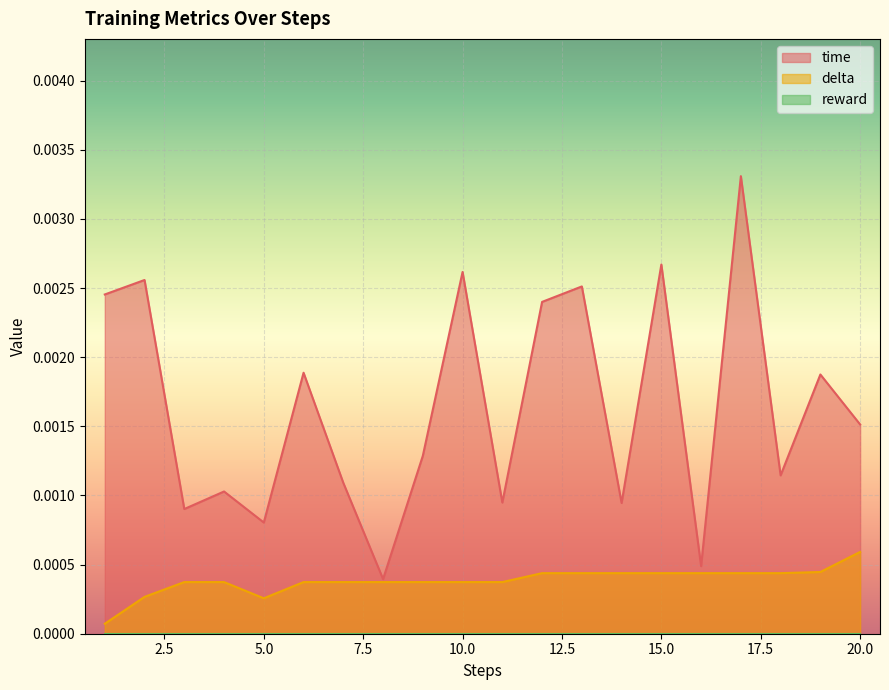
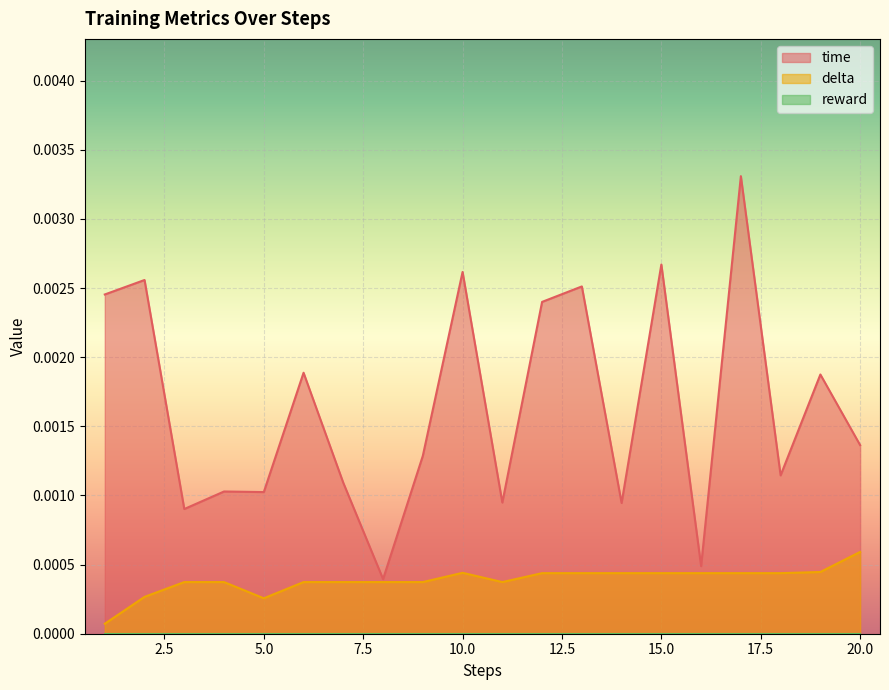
  {
    "time": {
-     "5.0": 0.00080,
+     "5.0": 0.00102,
      "10.0": 0.00262,
      "15.0": 0.00267,
-     "20.0": 0.00151
+     "20.0": 0.00136
    },
    "delta": {
      "5.0": 0.00026,
-     "10.0": 0.00037,
+     "10.0": 0.00044,
      "15.0": 0.00044,
      "20.0": 0.00059
    },
    "reward": {
      "5.0": 0.00000,
      "10.0": 0.00000,
      "15.0": 0.00000,
      "20.0": 0.00000
    }
  }
